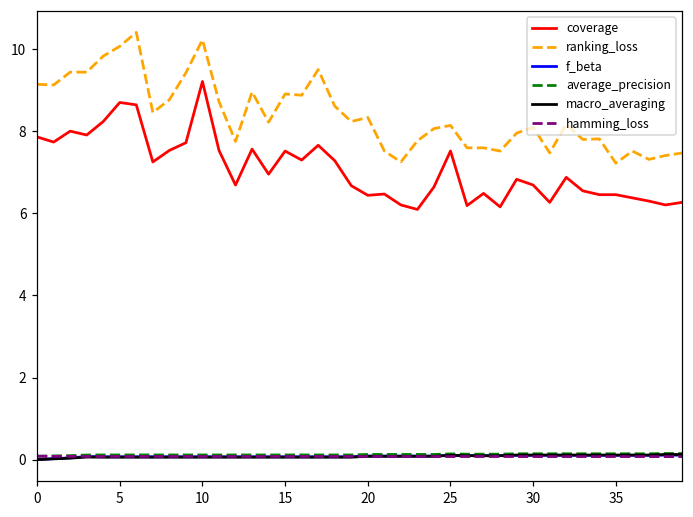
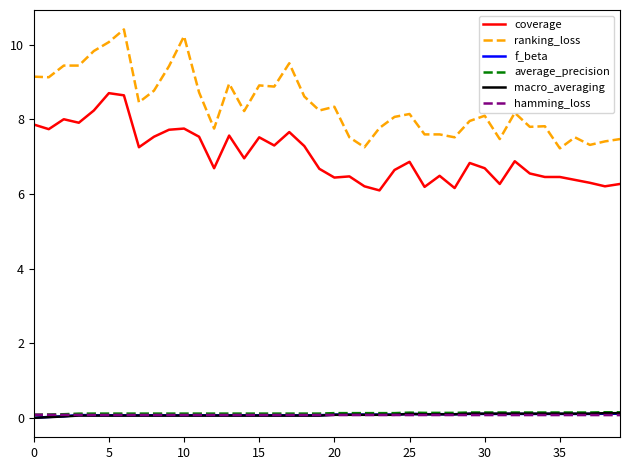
  {
    "coverage": {
      "0": 7.9,
      "5": 8.7,
-     "10": 9.2,
+     "10": 7.8,
      "15": 7.5,
      "20": 6.4,
-     "25": 7.5,
+     "25": 6.9,
      "30": 6.7,
      "35": 6.5
    },
    "ranking_loss": {
      "0": 9.1,
      "5": 10.1,
      "10": 10.2,
      "15": 8.9,
      "20": 8.3,
      "25": 8.1,
      "30": 8.1,
      "35": 7.2
    }
  }
